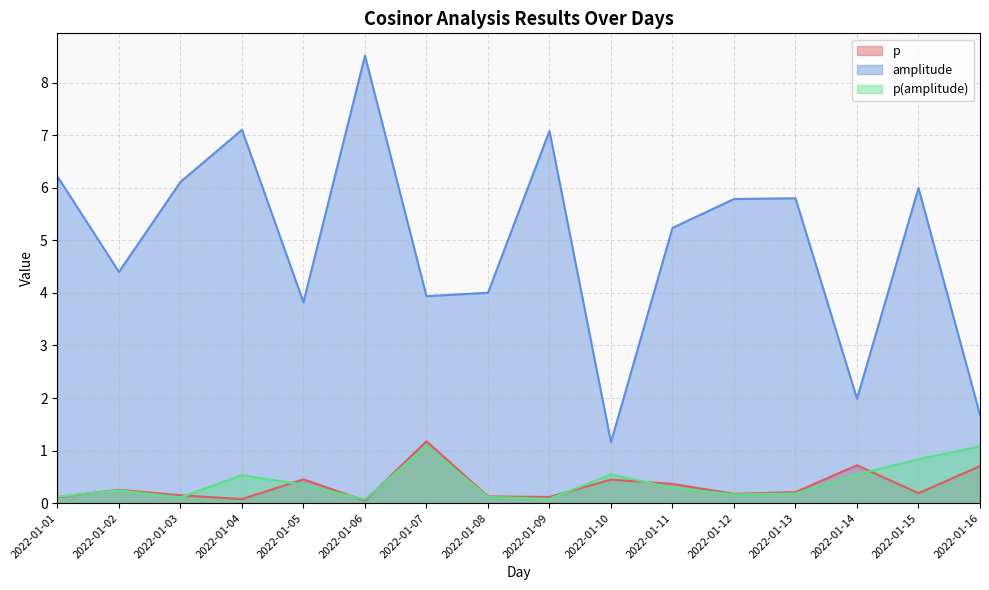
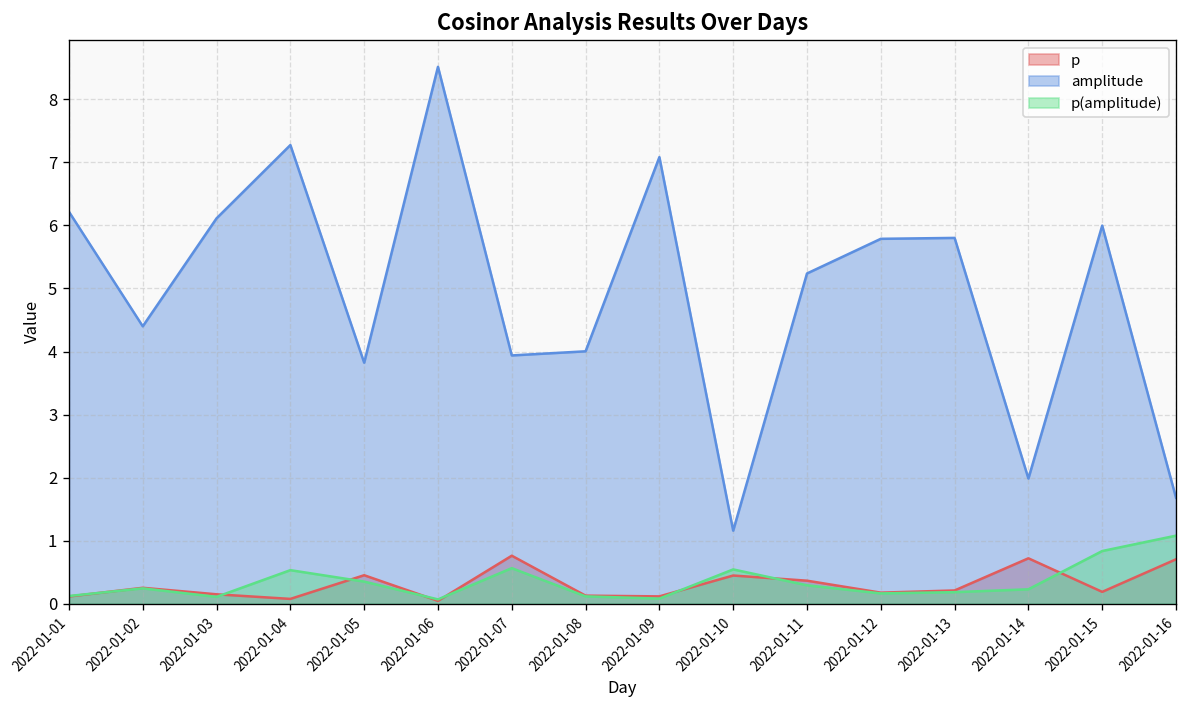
  {
    "p": {
      "2022-01-04": 0.1,
      "2022-01-05": 0.5,
-     "2022-01-07": 1.2,
+     "2022-01-07": 0.8,
      "2022-01-10": 0.4,
      "2022-01-11": 0.4,
      "2022-01-14": 0.7,
      "2022-01-15": 0.2,
      "2022-01-16": 0.7
    },
    "amplitude": {
      "2022-01-01": 6.2,
      "2022-01-02": 4.4,
      "2022-01-03": 6.1,
-     "2022-01-04": 7.1,
+     "2022-01-04": 7.3,
      "2022-01-05": 3.8,
      "2022-01-06": 8.5,
      "2022-01-07": 3.9,
      "2022-01-08": 4.0,
      "2022-01-09": 7.1,
      "2022-01-10": 1.2,
      "2022-01-11": 5.2,
      "2022-01-12": 5.8,
      "2022-01-13": 5.8,
      "2022-01-14": 2.0,
      "2022-01-15": 6.0,
      "2022-01-16": 1.7
    },
    "p(amplitude)": {
      "2022-01-04": 0.5,
      "2022-01-05": 0.4,
-     "2022-01-07": 1.1,
+     "2022-01-07": 0.6,
      "2022-01-10": 0.5,
      "2022-01-11": 0.3,
-     "2022-01-14": 0.5,
+     "2022-01-14": 0.2,
      "2022-01-15": 0.8,
      "2022-01-16": 1.1
    }
  }
